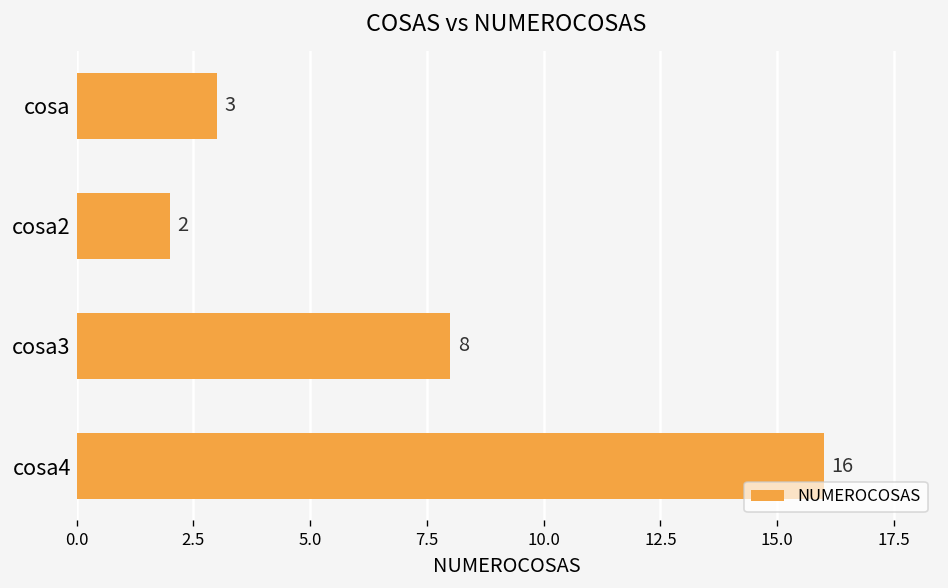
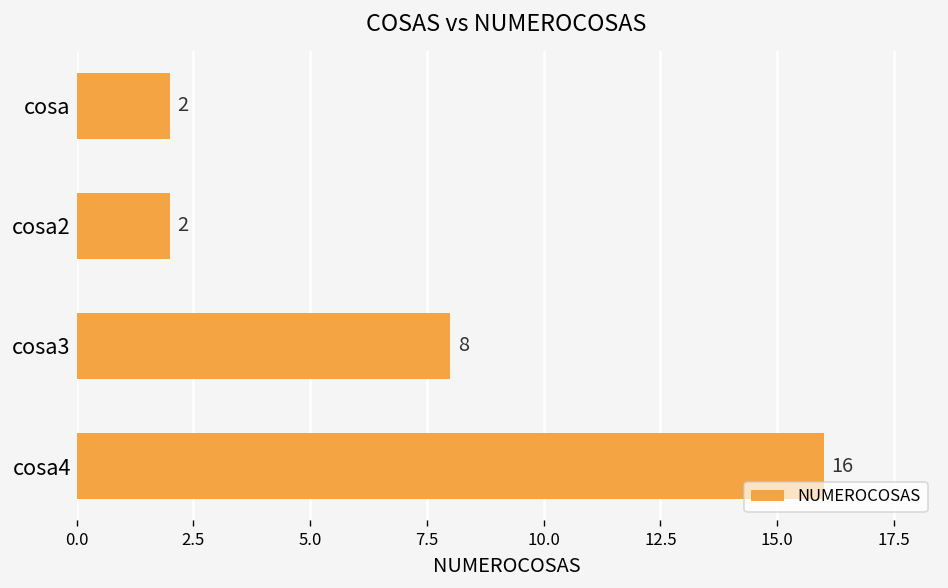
  {
-   "cosa": 3,
+   "cosa": 2,
    "cosa2": 2,
    "cosa3": 8,
    "cosa4": 16
  }
